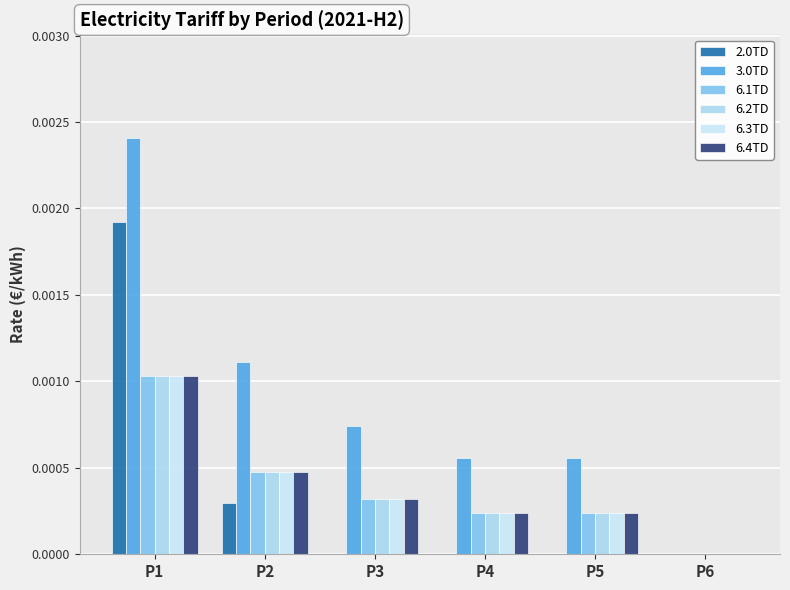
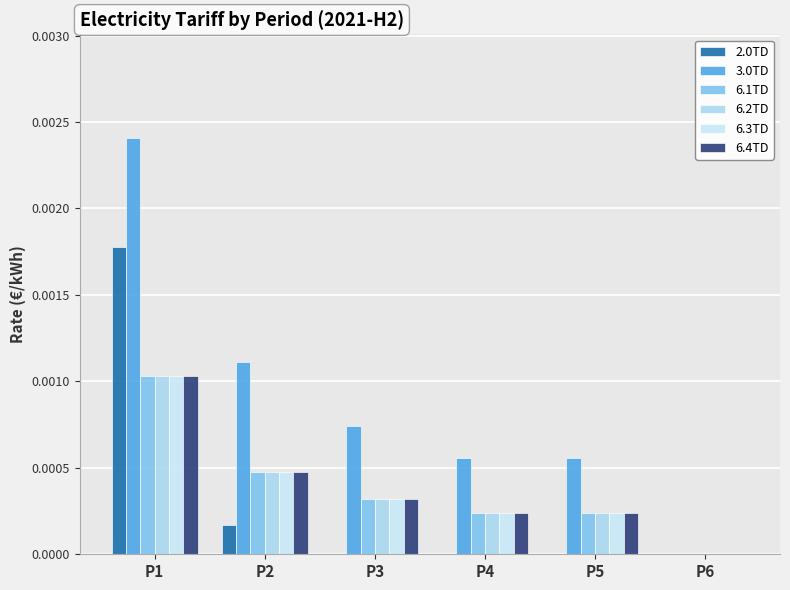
  {
    "2.0TD": {
-     "P1": 0.00192,
-     "P2": 0.00030,
+     "P1": 0.00178,
+     "P2": 0.00017,
      "P3": 0.00000,
      "P4": 0.00000,
      "P5": 0.00000,
      "P6": 0.00000
    },
    "6.4TD": {
      "P1": 0.00103,
      "P2": 0.00048,
      "P3": 0.00032,
      "P4": 0.00024,
      "P5": 0.00024,
      "P6": 0.00000
    }
  }
